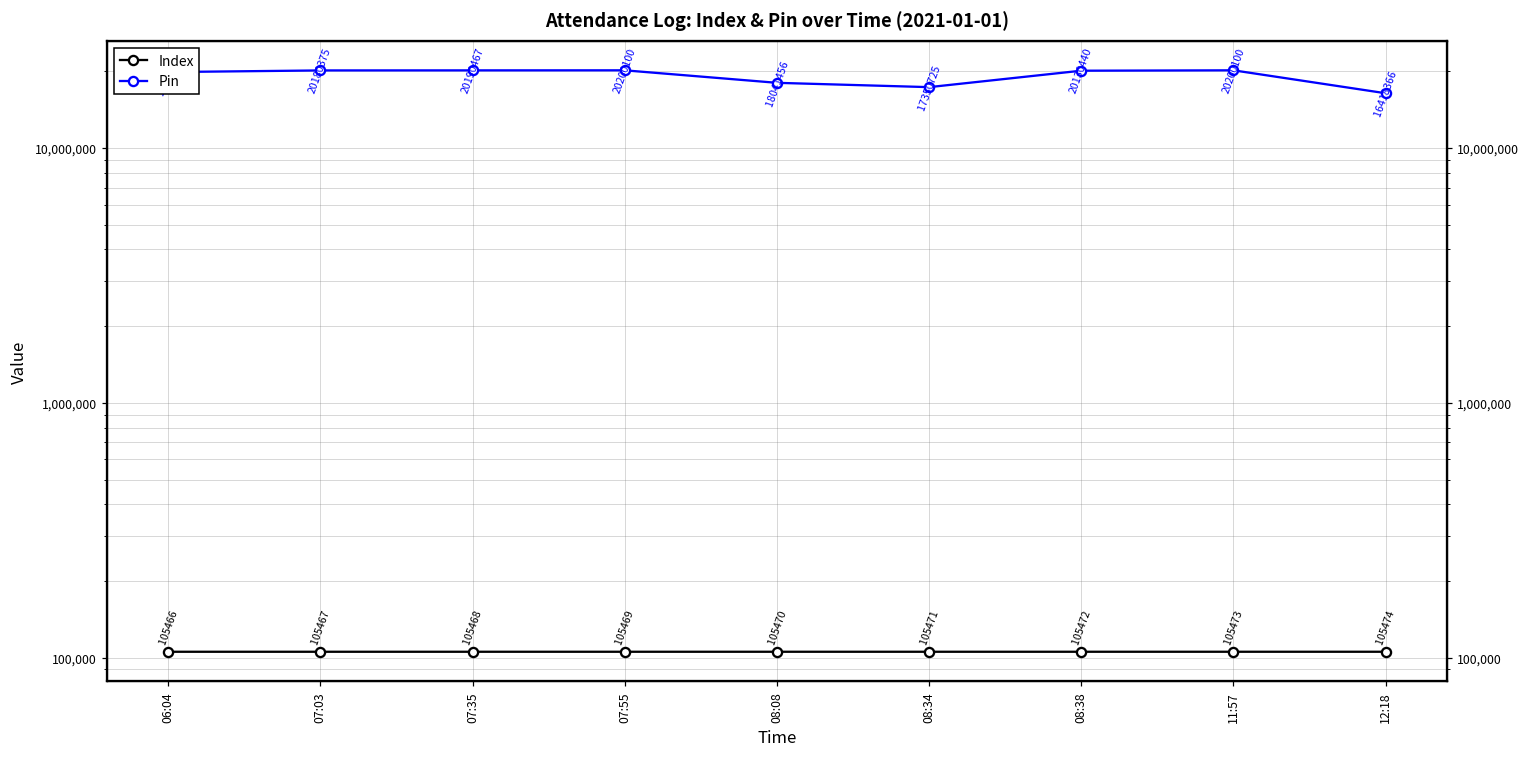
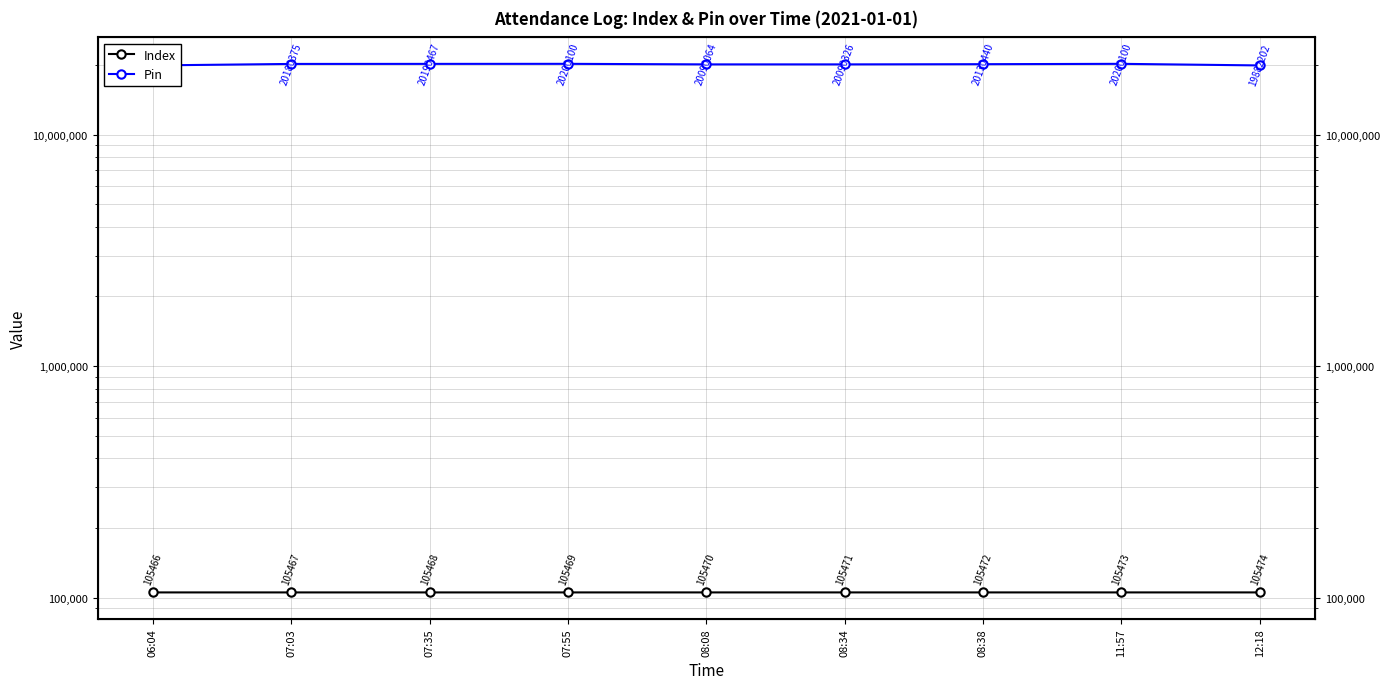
  {
    "Index": {
      "06:04": 105466,
      "07:03": 105467,
      "07:35": 105468,
      "07:55": 105469,
      "08:08": 105470,
      "08:34": 105471,
      "08:38": 105472,
      "11:57": 105473,
      "12:18": 105474
    },
    "Pin": {
      "07:03": 20180375,
      "07:35": 20190467,
      "07:55": 20200100,
-     "08:08": 18041456,
-     "08:34": 17350725,
+     "08:08": 20090064,
+     "08:34": 20090326,
      "08:38": 20130440,
      "11:57": 20200100,
-     "12:18": 16418366
+     "12:18": 19882202
    }
  }
